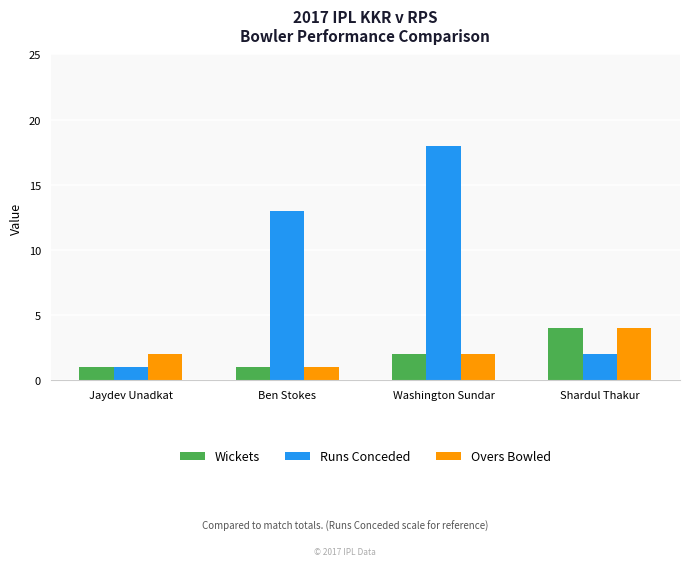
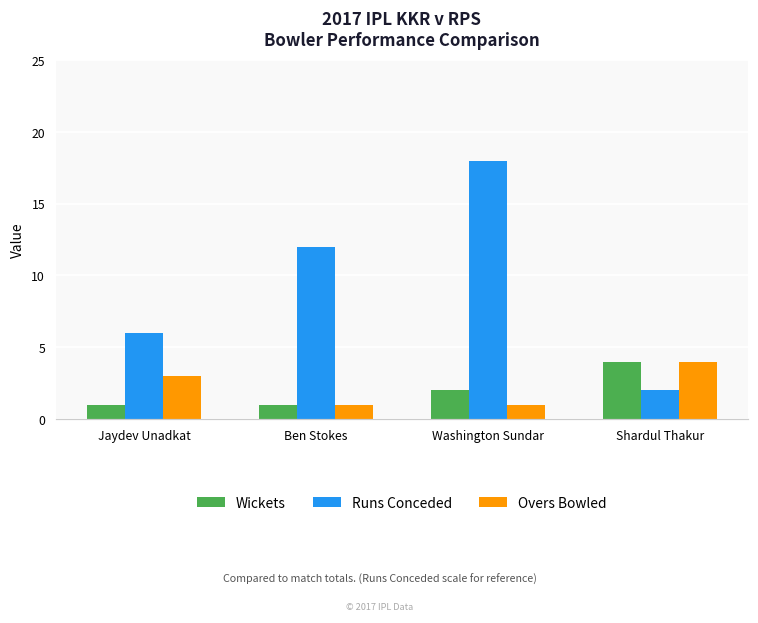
  {
    "Wickets": {
      "Jaydev Unadkat": 1,
      "Ben Stokes": 1,
      "Washington Sundar": 2,
      "Shardul Thakur": 4
    },
    "Runs Conceded": {
-     "Jaydev Unadkat": 1,
-     "Ben Stokes": 13,
+     "Jaydev Unadkat": 6,
+     "Ben Stokes": 12,
      "Washington Sundar": 18,
      "Shardul Thakur": 2
    },
    "Overs Bowled": {
-     "Jaydev Unadkat": 2,
+     "Jaydev Unadkat": 3,
      "Ben Stokes": 1,
-     "Washington Sundar": 2,
+     "Washington Sundar": 1,
      "Shardul Thakur": 4
    }
  }
